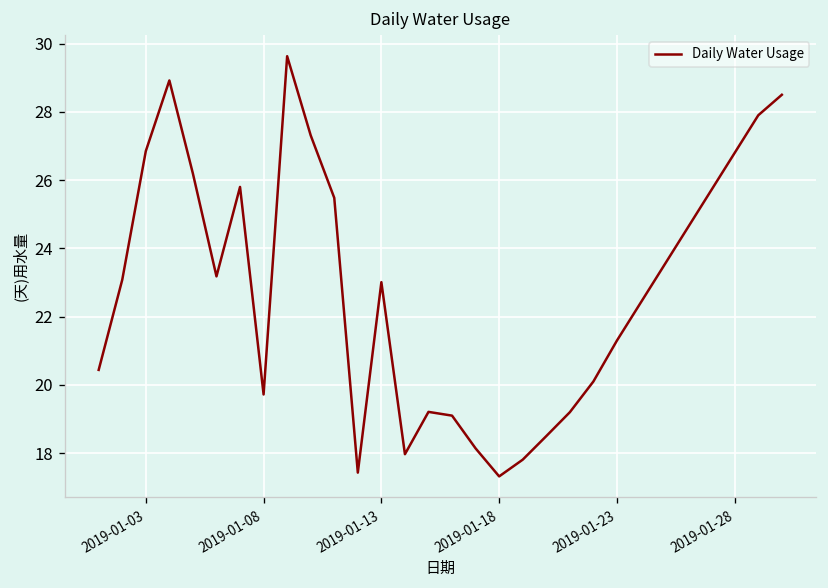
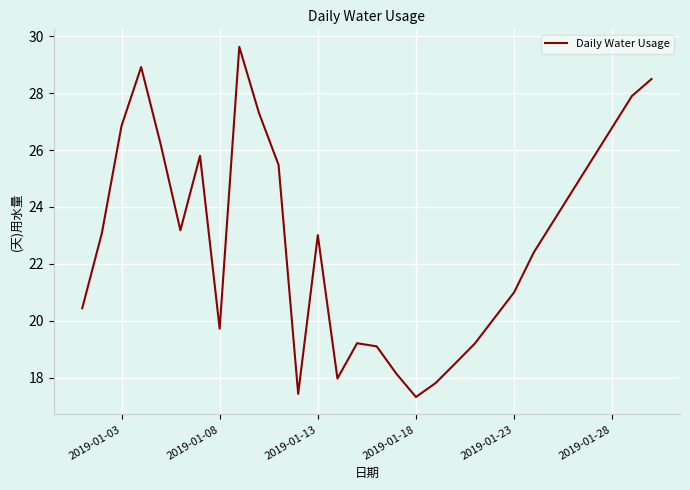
  {
    "2019-01-03": 26.9,
    "2019-01-08": 19.7,
    "2019-01-13": 23.0,
    "2019-01-18": 17.3,
-   "2019-01-23": 21.3,
+   "2019-01-23": 21.0,
    "2019-01-28": 26.8
  }
